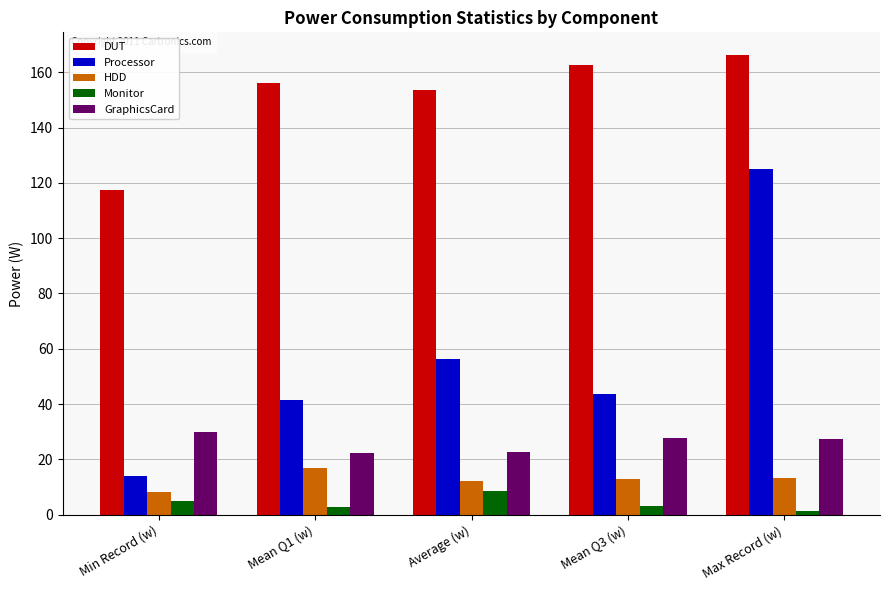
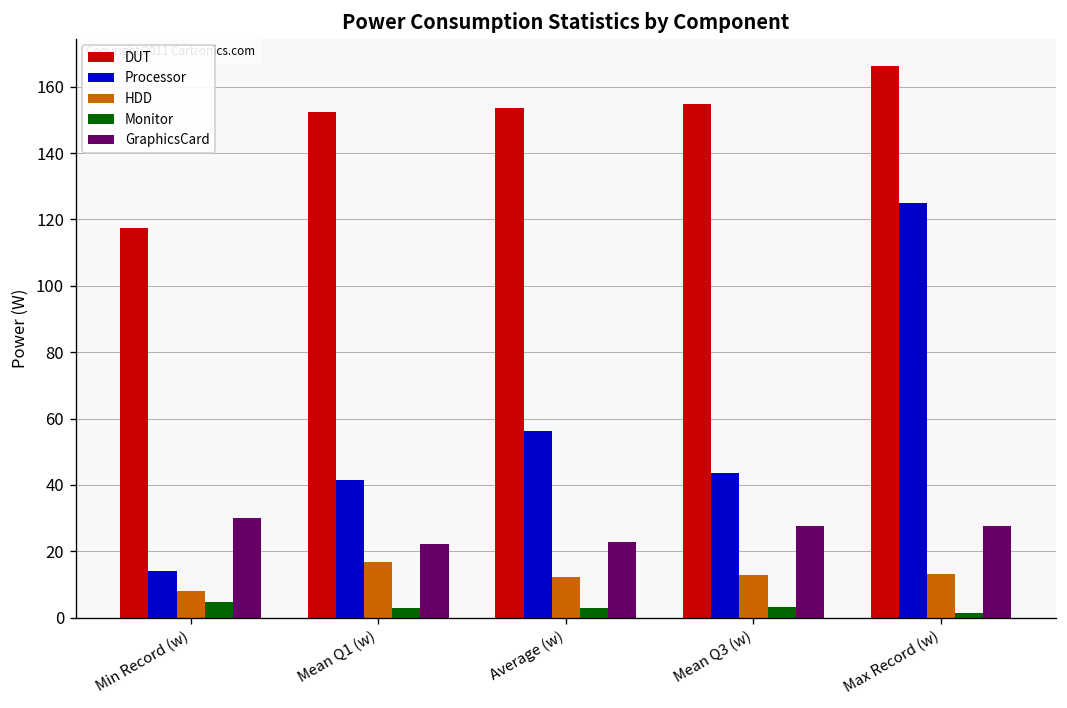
  {
    "DUT": {
      "Min Record (w)": 117,
-     "Mean Q1 (w)": 156,
+     "Mean Q1 (w)": 152,
      "Average (w)": 154,
-     "Mean Q3 (w)": 163,
+     "Mean Q3 (w)": 155,
      "Max Record (w)": 166
    },
    "Processor": {
      "Min Record (w)": 14,
      "Mean Q1 (w)": 42,
      "Average (w)": 56,
      "Mean Q3 (w)": 44,
      "Max Record (w)": 125
    },
    "HDD": {
      "Min Record (w)": 8,
      "Mean Q1 (w)": 17,
      "Average (w)": 12,
      "Mean Q3 (w)": 13,
      "Max Record (w)": 13
    },
    "Monitor": {
      "Min Record (w)": 5,
      "Mean Q1 (w)": 3,
-     "Average (w)": 9,
+     "Average (w)": 3,
      "Mean Q3 (w)": 3,
      "Max Record (w)": 1
    },
    "GraphicsCard": {
      "Min Record (w)": 30,
      "Mean Q1 (w)": 22,
      "Average (w)": 23,
      "Mean Q3 (w)": 28,
      "Max Record (w)": 28
    }
  }
